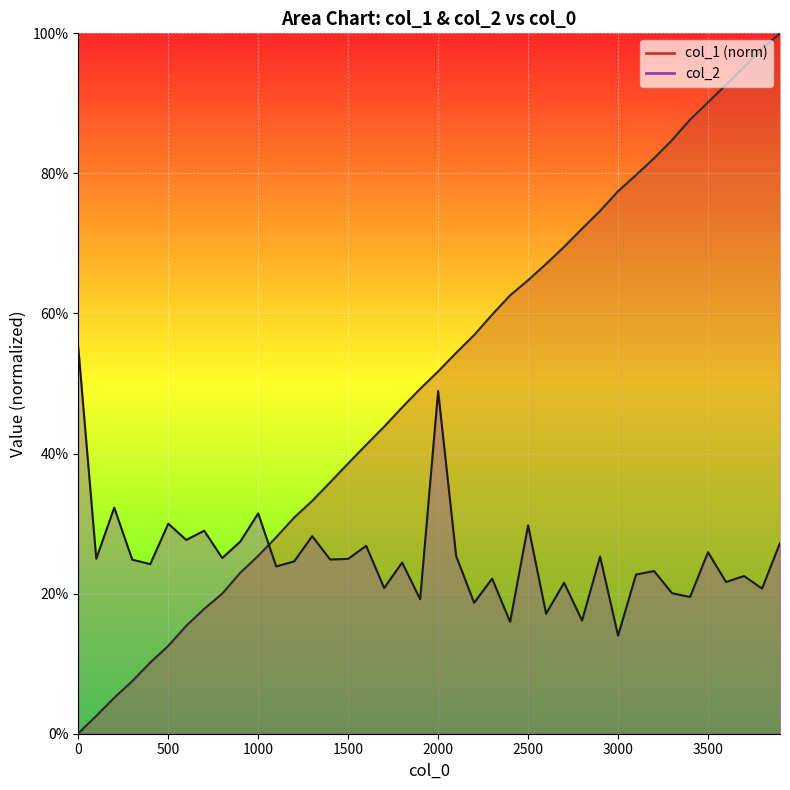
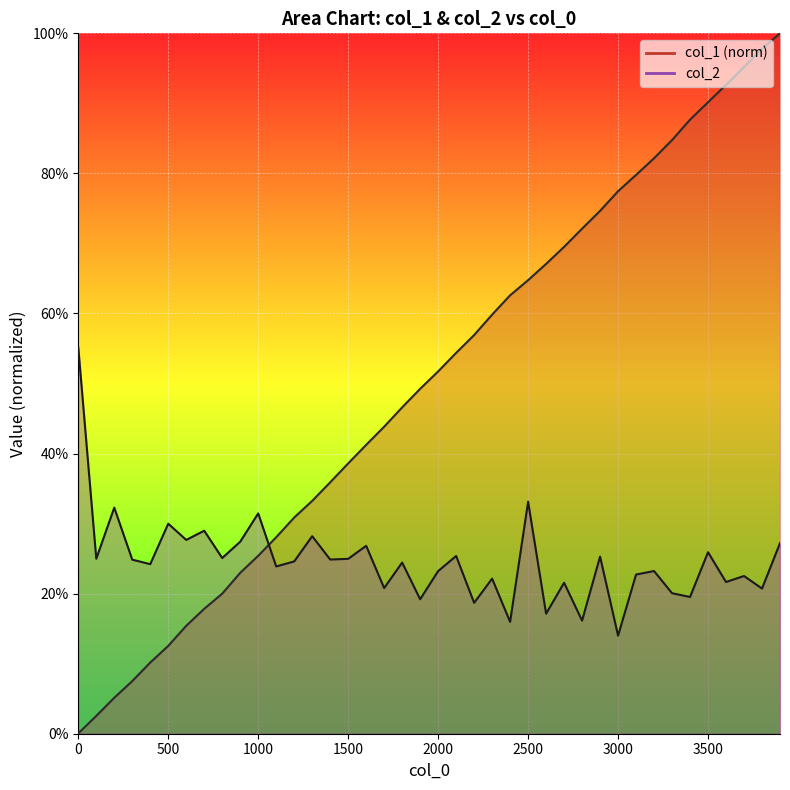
  {
    "col_2": {
      "0": "55%",
      "500": "30%",
      "1000": "31%",
      "1500": "25%",
-     "2000": "49%",
-     "2500": "30%",
+     "2000": "23%",
+     "2500": "33%",
      "3000": "14%",
      "3500": "26%"
    }
  }
